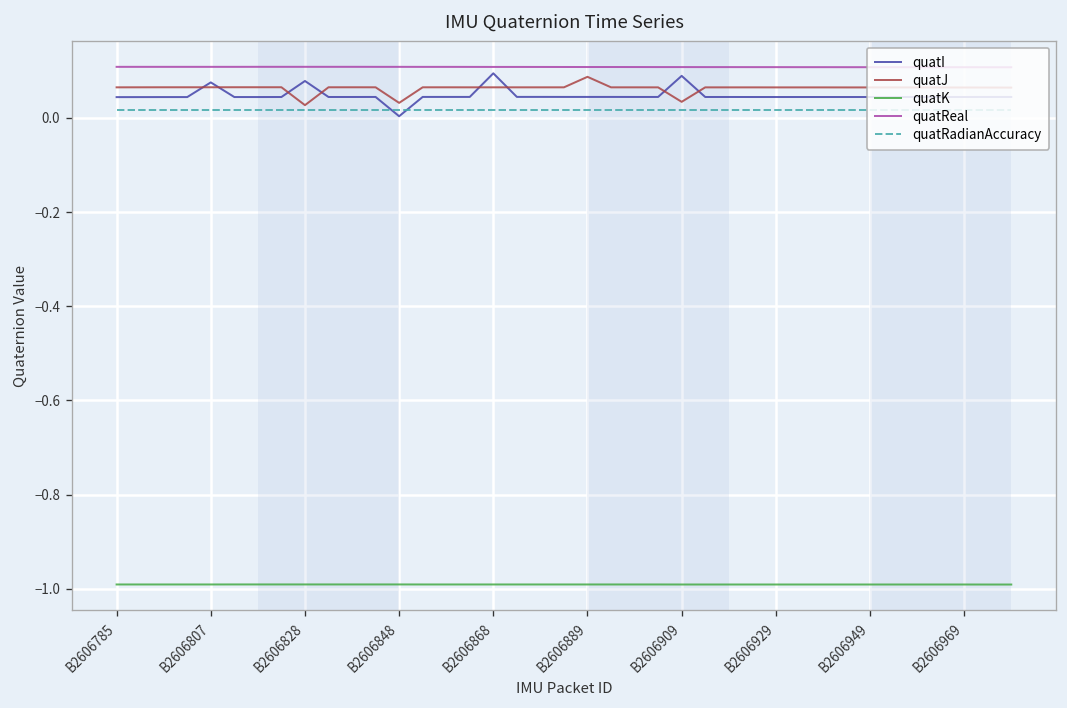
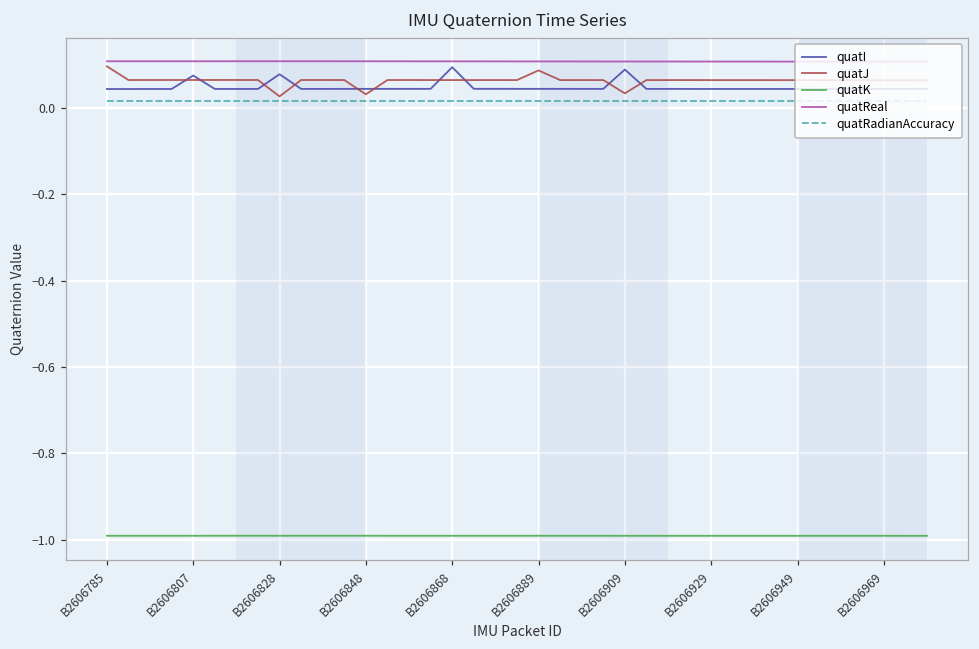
  {
    "quatI": {
      "B2606785": 0.04,
      "B2606807": 0.08,
      "B2606828": 0.08,
-     "B2606848": 0.00,
+     "B2606848": 0.04,
      "B2606868": 0.09,
      "B2606889": 0.04,
      "B2606909": 0.09,
      "B2606929": 0.04
    },
    "quatJ": {
-     "B2606785": 0.07,
+     "B2606785": 0.10,
      "B2606807": 0.07,
      "B2606828": 0.03,
      "B2606848": 0.03,
      "B2606868": 0.07,
      "B2606889": 0.09,
      "B2606909": 0.03,
      "B2606929": 0.07
    },
    "quatK": {
      "B2606785": -0.99,
      "B2606807": -0.99,
      "B2606828": -0.99,
      "B2606848": -0.99,
      "B2606868": -0.99,
      "B2606889": -0.99,
      "B2606909": -0.99,
      "B2606929": -0.99,
      "B2606949": -0.99,
      "B2606969": -0.99
    },
    "quatReal": {
      "B2606785": 0.11,
      "B2606807": 0.11,
      "B2606828": 0.11,
      "B2606848": 0.11,
      "B2606868": 0.11,
      "B2606889": 0.11,
      "B2606909": 0.11,
      "B2606929": 0.11
    },
    "quatRadianAccuracy": {
      "B2606785": 0.02,
      "B2606807": 0.02,
      "B2606828": 0.02,
      "B2606848": 0.02,
      "B2606868": 0.02,
      "B2606889": 0.02,
      "B2606909": 0.02,
      "B2606929": 0.02
    }
  }
